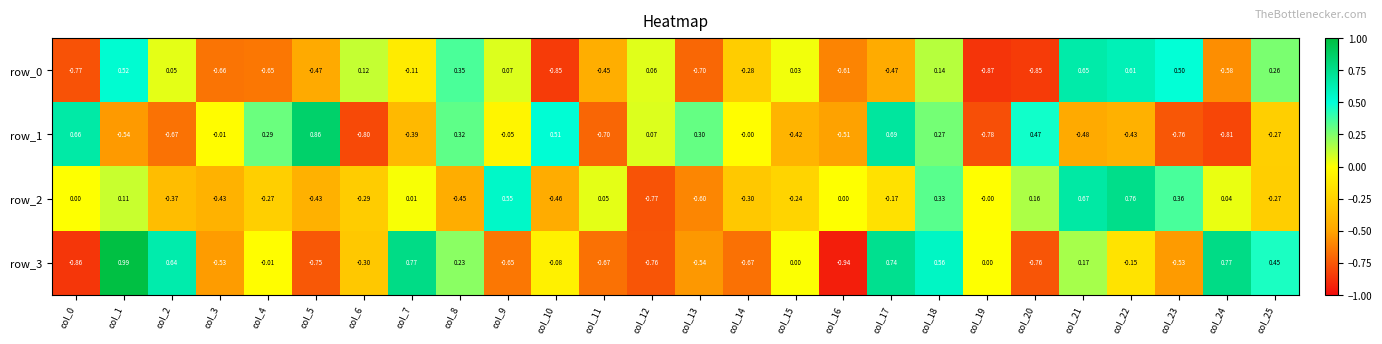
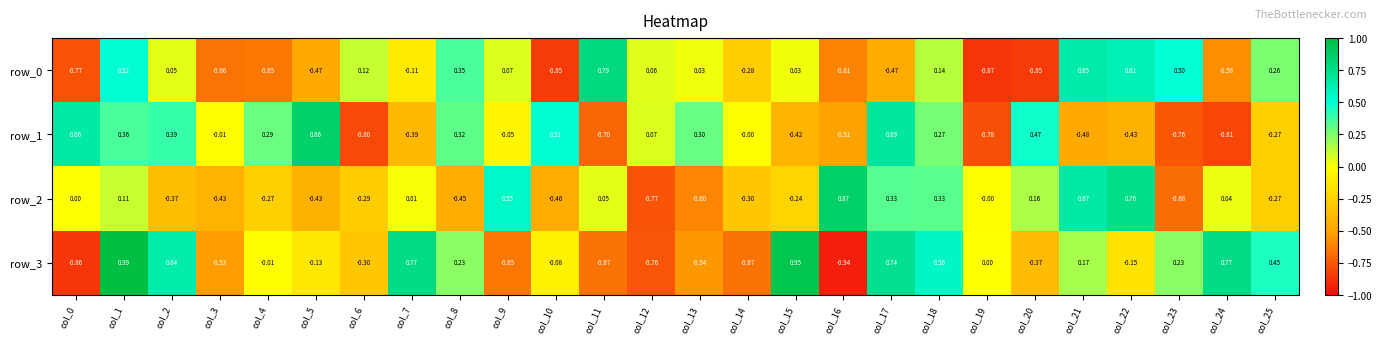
  {
    "row_0": {
      "col_0": -0.77,
      "col_1": 0.52,
      "col_2": 0.05,
      "col_3": -0.66,
      "col_4": -0.65,
      "col_5": -0.47,
      "col_6": 0.12,
      "col_7": -0.11,
      "col_8": 0.35,
      "col_9": 0.07,
      "col_10": -0.85,
-     "col_11": -0.45,
+     "col_11": 0.79,
      "col_12": 0.06,
-     "col_13": -0.70,
+     "col_13": 0.03,
      "col_14": -0.28,
      "col_15": 0.03,
      "col_16": -0.61,
      "col_17": -0.47,
      "col_18": 0.14,
      "col_19": -0.87,
      "col_20": -0.85,
      "col_21": 0.65,
      "col_22": 0.61,
      "col_23": 0.50,
      "col_24": -0.58,
      "col_25": 0.26
    },
    "row_1": {
      "col_0": 0.66,
-     "col_1": -0.54,
-     "col_2": -0.67,
+     "col_1": 0.36,
+     "col_2": 0.39,
      "col_3": -0.01,
      "col_4": 0.29,
      "col_5": 0.86,
      "col_6": -0.80,
      "col_7": -0.39,
      "col_8": 0.32,
      "col_9": -0.05,
      "col_10": 0.51,
      "col_11": -0.70,
      "col_12": 0.07,
      "col_13": 0.30,
      "col_14": -0.00,
      "col_15": -0.42,
      "col_16": -0.51,
      "col_17": 0.69,
      "col_18": 0.27,
      "col_19": -0.78,
      "col_20": 0.47,
      "col_21": -0.48,
      "col_22": -0.43,
      "col_23": -0.76,
      "col_24": -0.81,
      "col_25": -0.27
    },
    "row_2": {
      "col_0": 0.00,
      "col_1": 0.11,
      "col_2": -0.37,
      "col_3": -0.43,
      "col_4": -0.27,
      "col_5": -0.43,
      "col_6": -0.29,
      "col_7": 0.01,
      "col_8": -0.45,
      "col_9": 0.55,
      "col_10": -0.46,
      "col_11": 0.05,
      "col_12": -0.77,
      "col_13": -0.60,
      "col_14": -0.30,
      "col_15": -0.24,
-     "col_16": 0.00,
-     "col_17": -0.17,
+     "col_16": 0.87,
+     "col_17": 0.33,
      "col_18": 0.33,
      "col_19": -0.00,
      "col_20": 0.16,
      "col_21": 0.67,
      "col_22": 0.76,
-     "col_23": 0.36,
+     "col_23": -0.68,
      "col_24": 0.04,
      "col_25": -0.27
    },
    "row_3": {
      "col_0": -0.86,
      "col_1": 0.99,
      "col_2": 0.64,
      "col_3": -0.53,
      "col_4": -0.01,
-     "col_5": -0.75,
+     "col_5": -0.13,
      "col_6": -0.30,
      "col_7": 0.77,
      "col_8": 0.23,
      "col_9": -0.65,
      "col_10": -0.08,
      "col_11": -0.67,
      "col_12": -0.76,
      "col_13": -0.54,
      "col_14": -0.67,
-     "col_15": 0.00,
+     "col_15": 0.95,
      "col_16": -0.94,
      "col_17": 0.74,
      "col_18": 0.56,
      "col_19": 0.00,
-     "col_20": -0.76,
+     "col_20": -0.37,
      "col_21": 0.17,
      "col_22": -0.15,
-     "col_23": -0.53,
+     "col_23": 0.23,
      "col_24": 0.77,
      "col_25": 0.45
    }
  }
